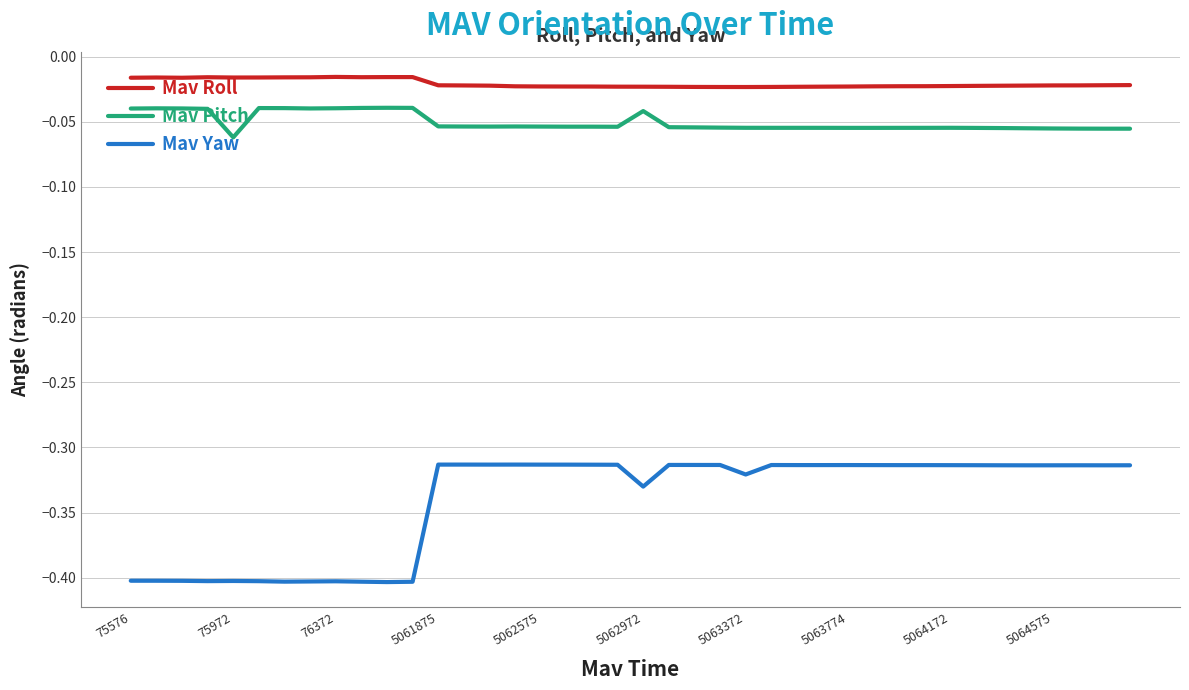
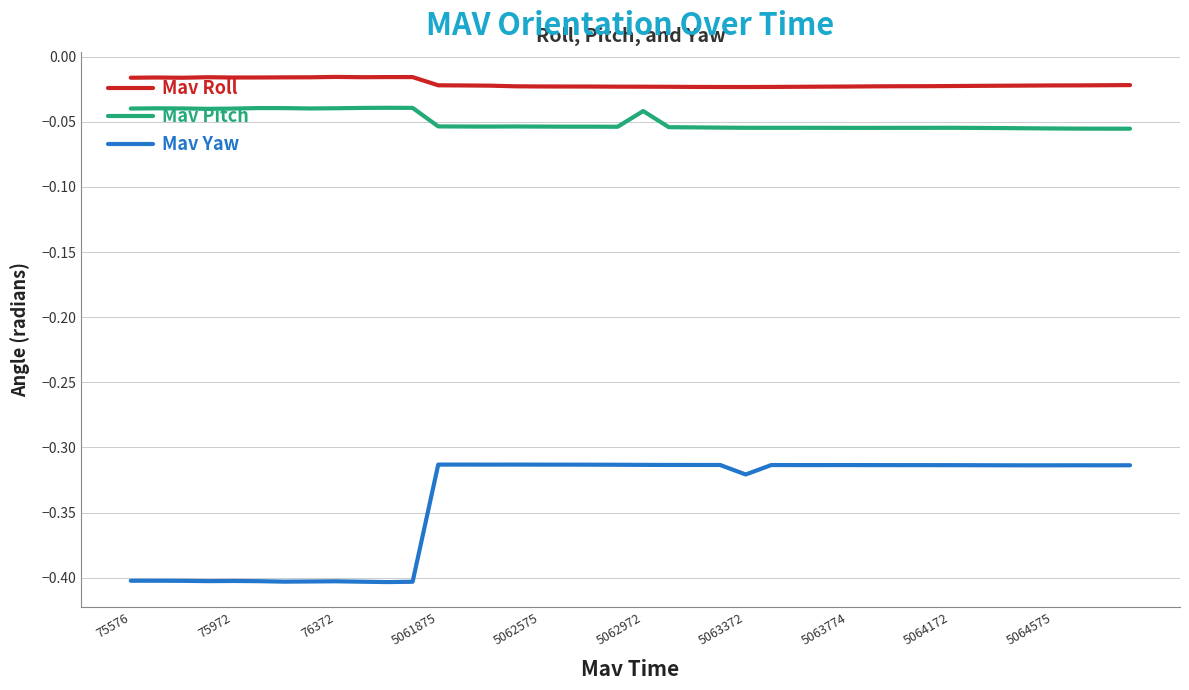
  {
    "Mav Roll": {
      "75576": -0.016,
      "75972": -0.016,
      "76372": -0.015,
      "5061875": -0.022,
      "5062575": -0.023,
      "5062972": -0.023,
      "5063372": -0.023,
      "5063774": -0.023,
      "5064172": -0.022,
      "5064575": -0.022
    },
    "Mav Pitch": {
      "75576": -0.040,
-     "75972": -0.062,
+     "75972": -0.040,
      "76372": -0.040,
      "5061875": -0.053,
      "5062575": -0.054,
      "5062972": -0.042,
      "5063372": -0.055,
      "5063774": -0.055,
      "5064172": -0.055,
      "5064575": -0.055
    },
    "Mav Yaw": {
      "75576": -0.402,
      "75972": -0.403,
      "76372": -0.403,
      "5061875": -0.313,
      "5062575": -0.313,
-     "5062972": -0.330,
+     "5062972": -0.313,
      "5063372": -0.321,
      "5063774": -0.314,
      "5064172": -0.314,
      "5064575": -0.314
    }
  }
